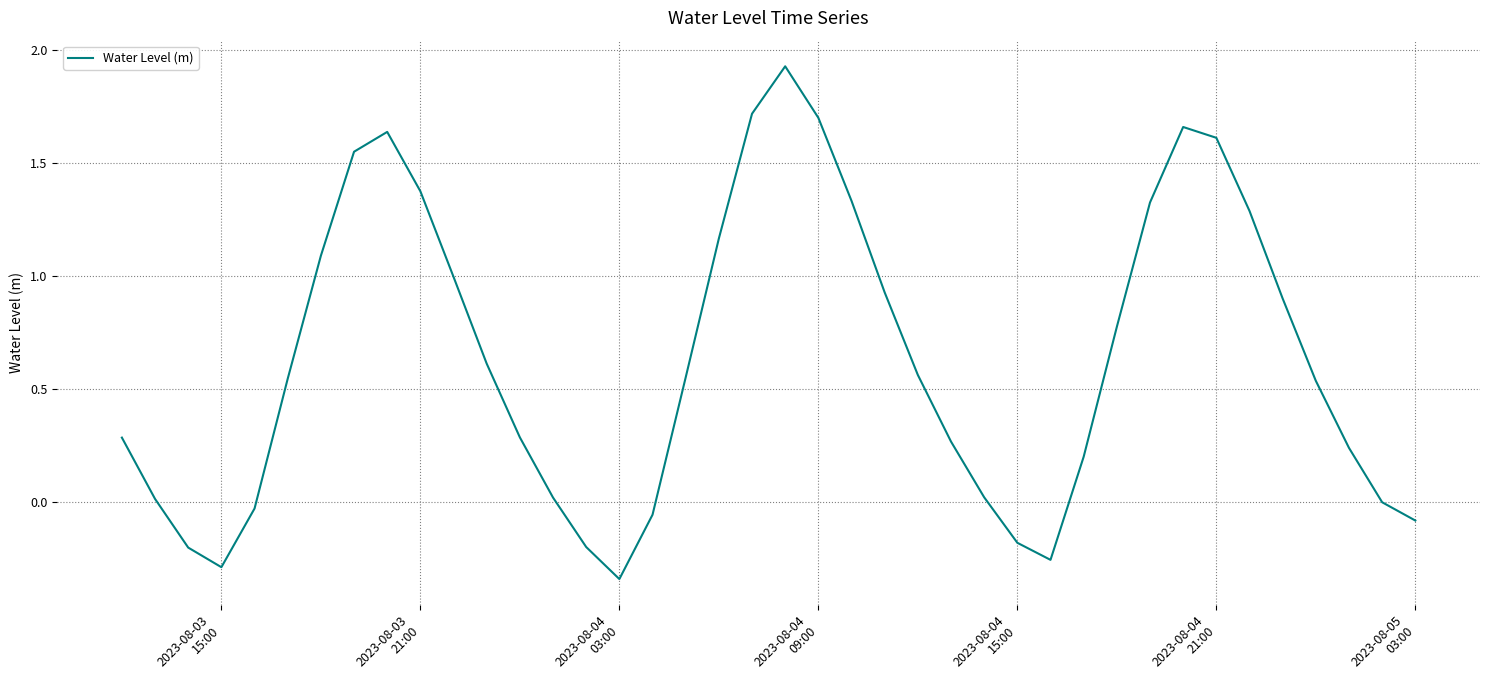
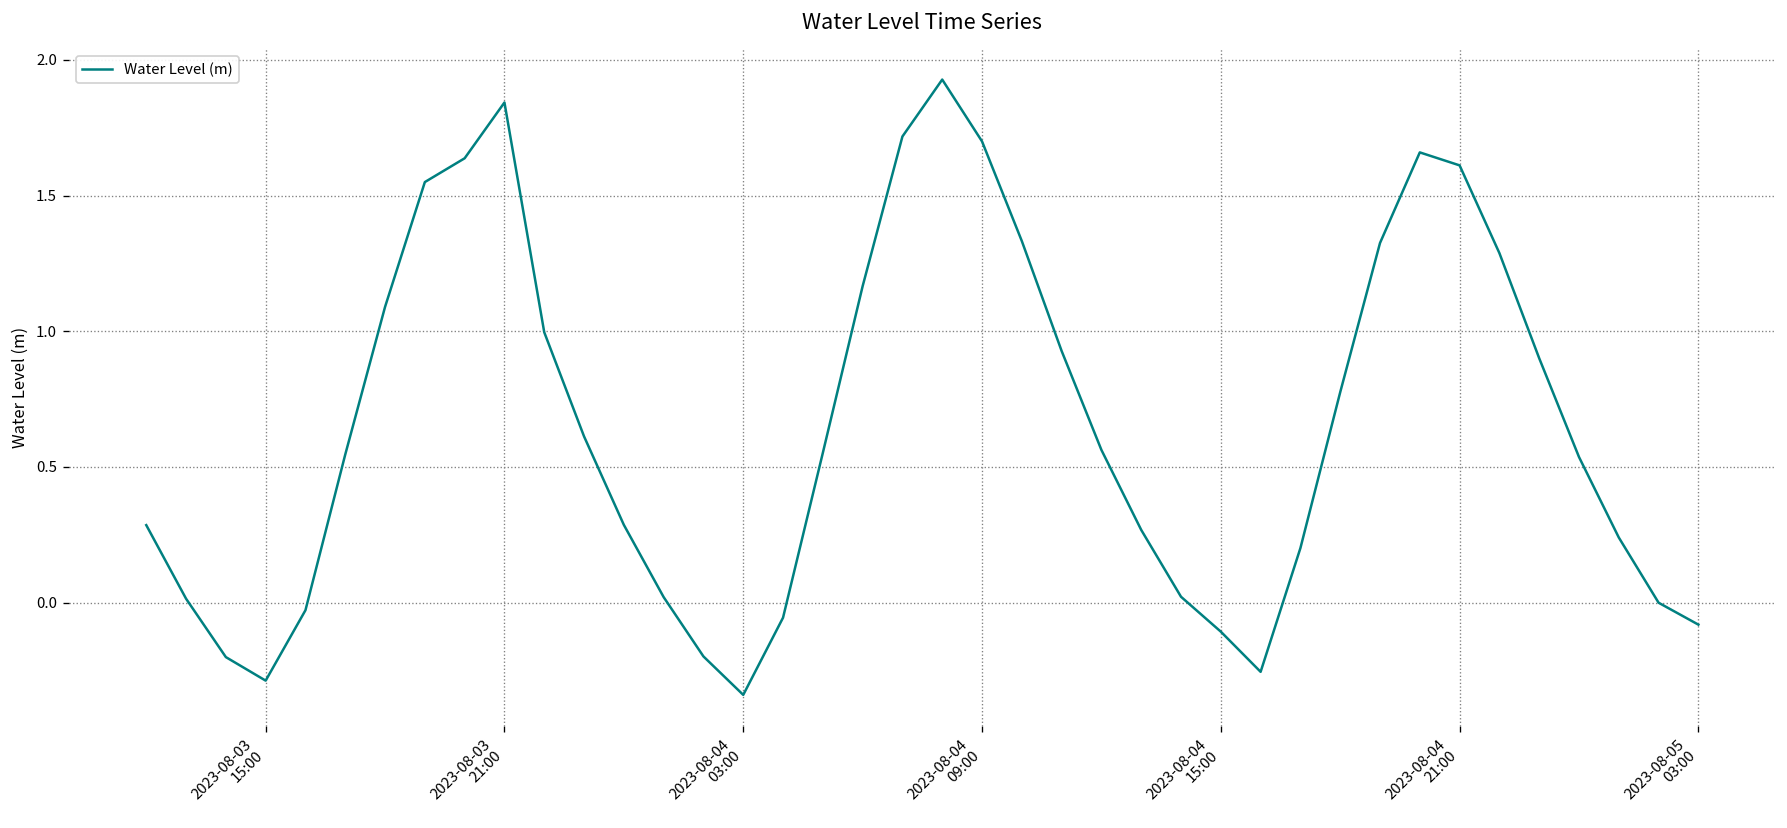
  {
    "2023-08-03 15:00": -0.29,
-   "2023-08-03 21:00": 1.37,
+   "2023-08-03 21:00": 1.84,
    "2023-08-04 03:00": -0.34,
    "2023-08-04 09:00": 1.70,
-   "2023-08-04 15:00": -0.18,
+   "2023-08-04 15:00": -0.11,
    "2023-08-04 21:00": 1.61,
    "2023-08-05 03:00": -0.08
  }
